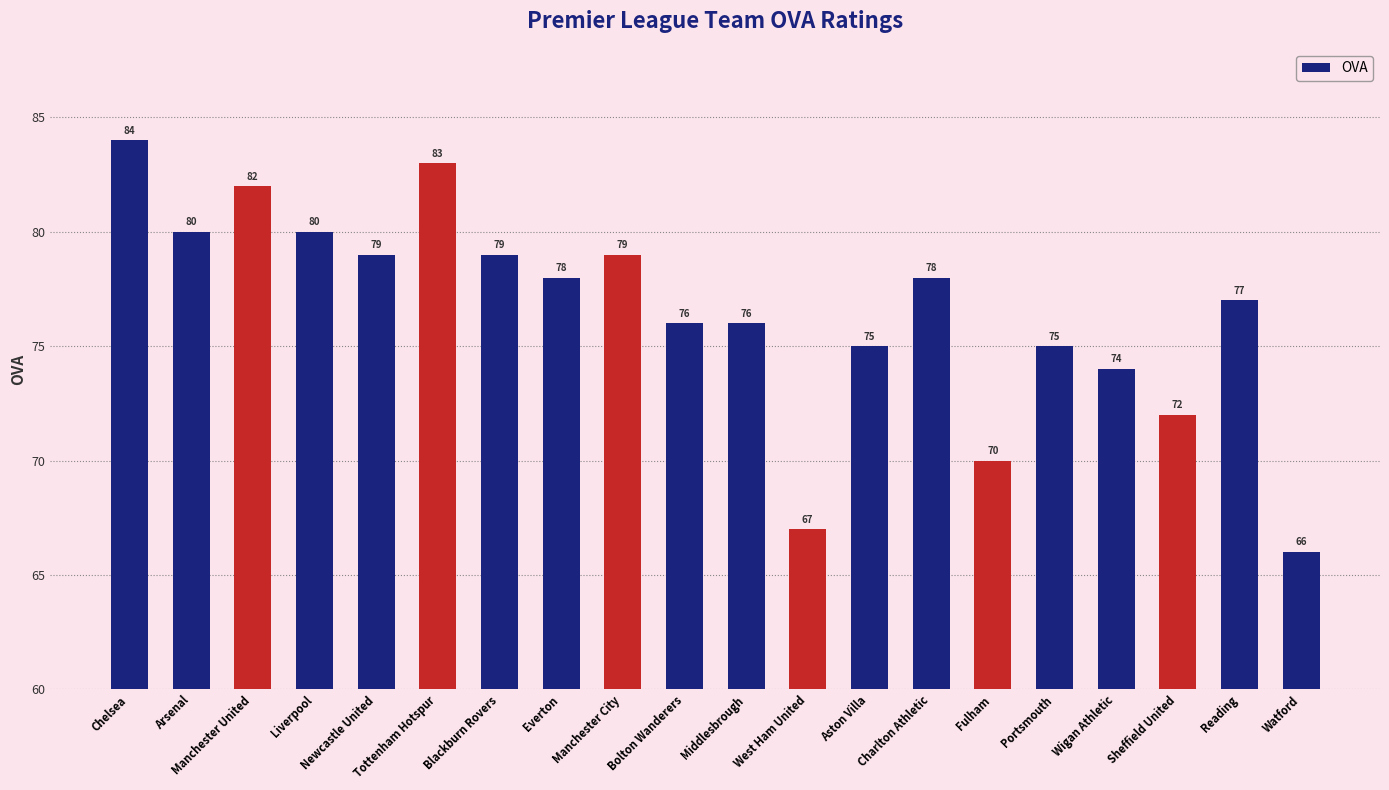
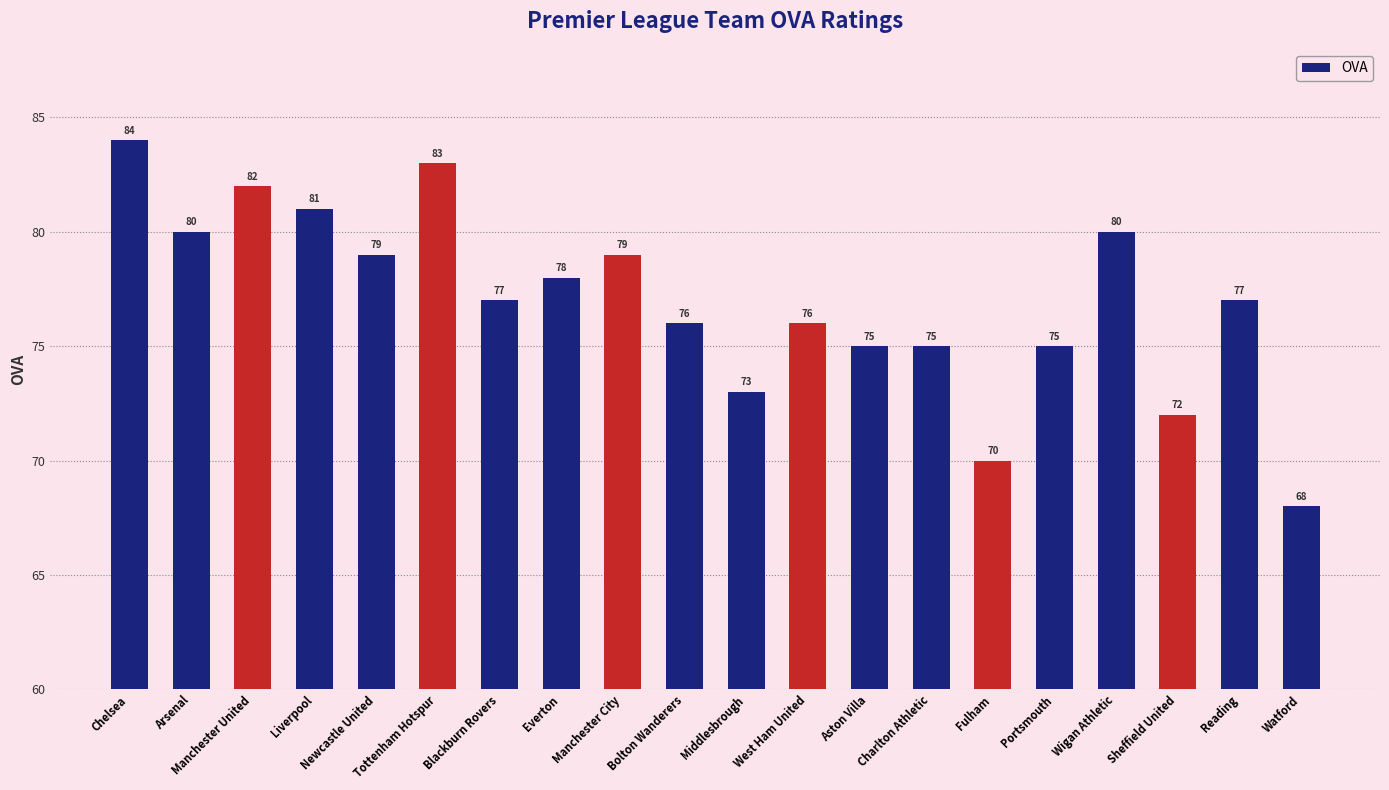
  {
    "Chelsea": 84,
    "Arsenal": 80,
    "Manchester United": 82,
-   "Liverpool": 80,
+   "Liverpool": 81,
    "Newcastle United": 79,
    "Tottenham Hotspur": 83,
-   "Blackburn Rovers": 79,
+   "Blackburn Rovers": 77,
    "Everton": 78,
    "Manchester City": 79,
    "Bolton Wanderers": 76,
-   "Middlesbrough": 76,
-   "West Ham United": 67,
+   "Middlesbrough": 73,
+   "West Ham United": 76,
    "Aston Villa": 75,
-   "Charlton Athletic": 78,
+   "Charlton Athletic": 75,
    "Fulham": 70,
    "Portsmouth": 75,
-   "Wigan Athletic": 74,
+   "Wigan Athletic": 80,
    "Sheffield United": 72,
    "Reading": 77,
-   "Watford": 66
+   "Watford": 68
  }
